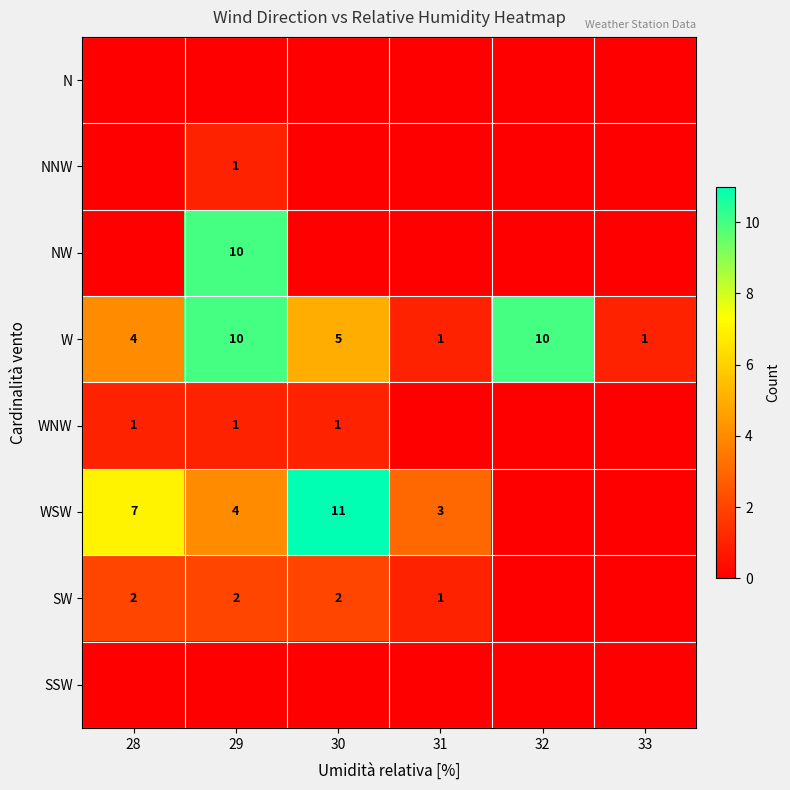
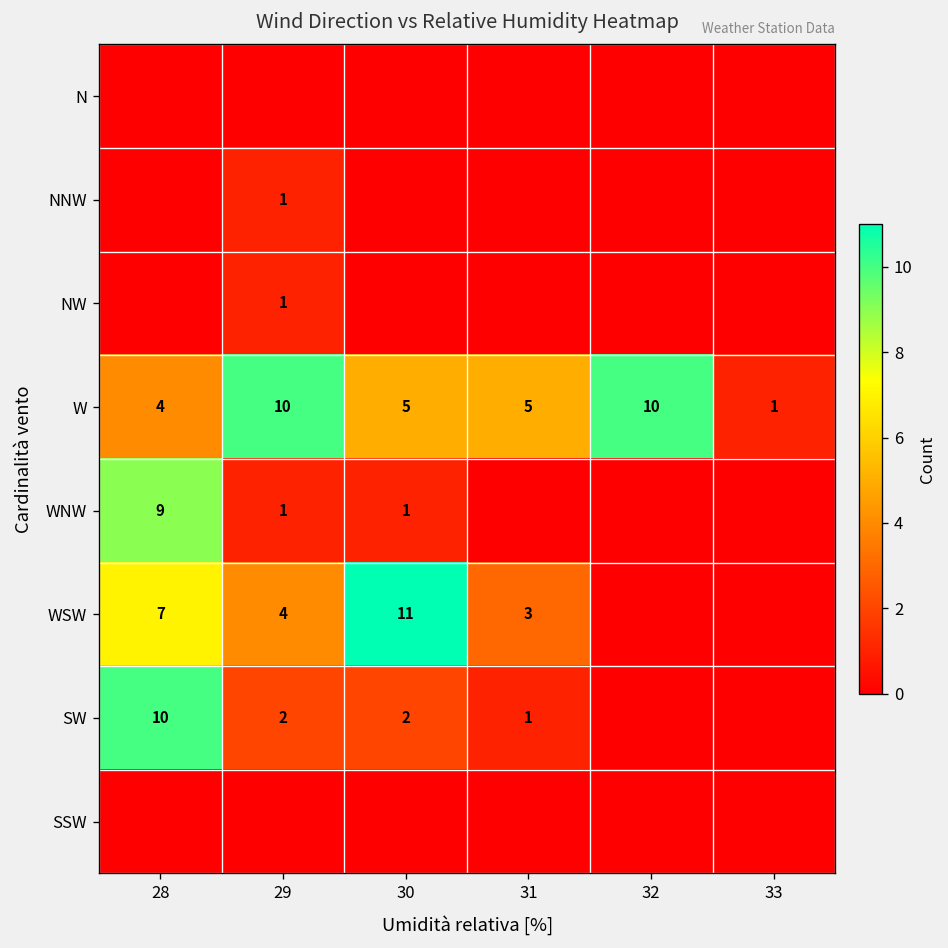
  {
    "NNW": {
      "29": 1
    },
    "NW": {
-     "29": 10
+     "29": 1
    },
    "W": {
      "28": 4,
      "29": 10,
      "30": 5,
-     "31": 1,
+     "31": 5,
      "32": 10,
      "33": 1
    },
    "WNW": {
-     "28": 1,
+     "28": 9,
      "29": 1,
      "30": 1
    },
    "WSW": {
      "28": 7,
      "29": 4,
      "30": 11,
      "31": 3
    },
    "SW": {
-     "28": 2,
+     "28": 10,
      "29": 2,
      "30": 2,
      "31": 1
    }
  }
